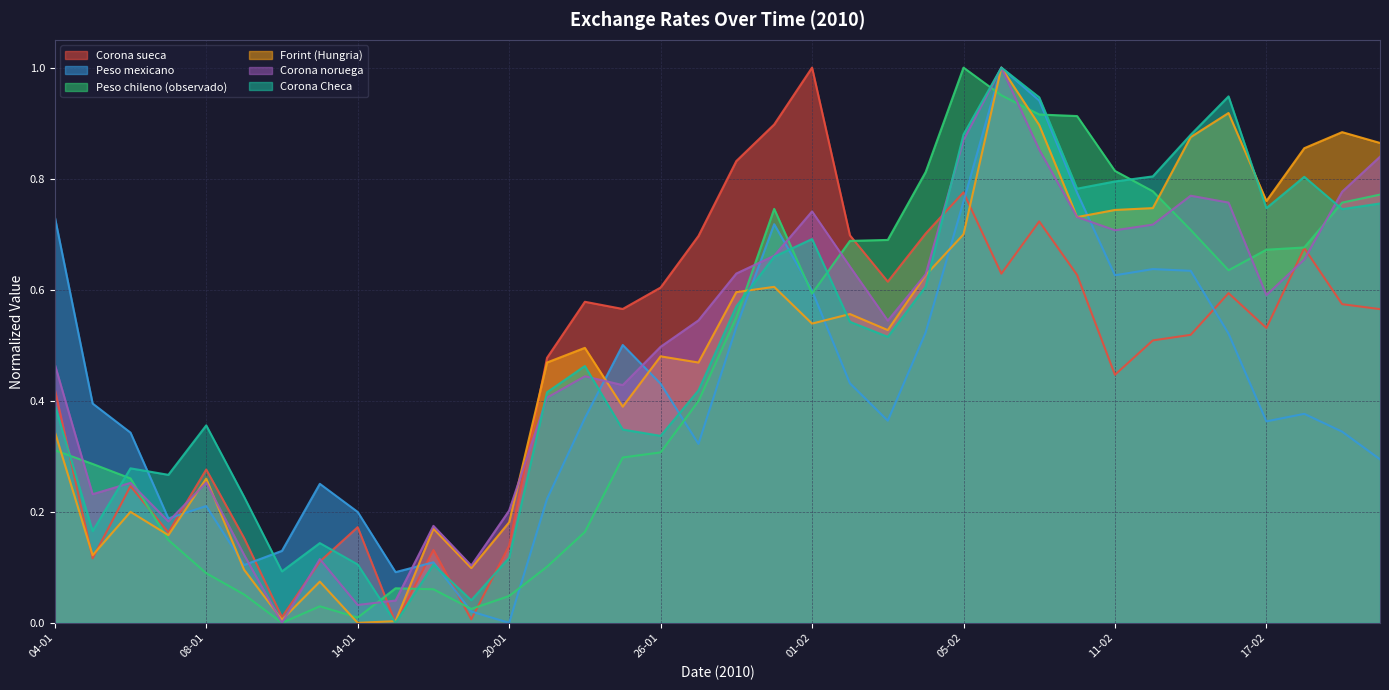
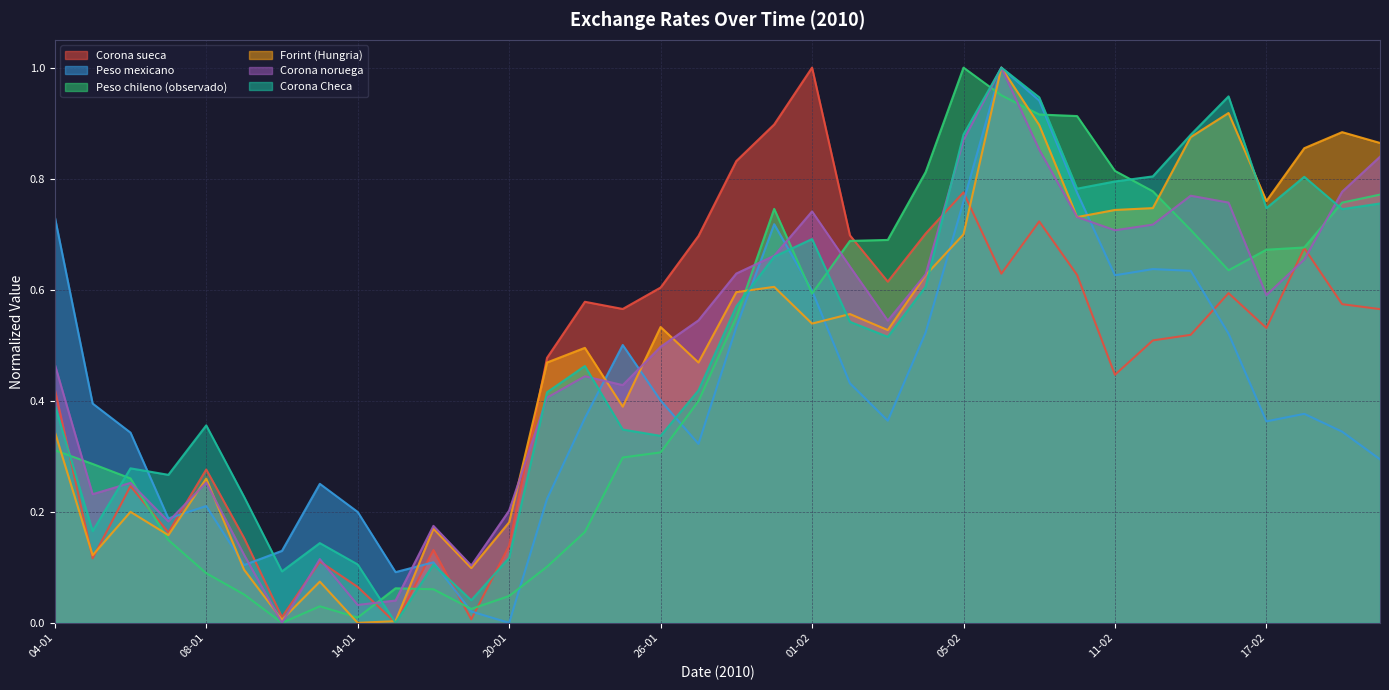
  {
    "Corona sueca": {
      "04-01": 0.42,
      "08-01": 0.28,
-     "14-01": 0.17,
+     "14-01": 0.06,
      "20-01": 0.14,
      "26-01": 0.60,
      "01-02": 1.00,
      "05-02": 0.78,
      "11-02": 0.45,
      "17-02": 0.53
    },
    "Peso mexicano": {
      "04-01": 0.73,
      "08-01": 0.21,
      "14-01": 0.20,
      "20-01": 0.00,
-     "26-01": 0.43,
+     "26-01": 0.40,
      "01-02": 0.60,
      "05-02": 0.76,
      "11-02": 0.63,
      "17-02": 0.36
    },
    "Forint (Hungria)": {
      "04-01": 0.34,
      "08-01": 0.26,
      "14-01": 0.00,
      "20-01": 0.18,
-     "26-01": 0.48,
+     "26-01": 0.53,
      "01-02": 0.54,
      "05-02": 0.70,
      "11-02": 0.74,
      "17-02": 0.76
    },
    "Corona noruega": {
      "04-01": 0.47,
      "08-01": 0.25,
      "14-01": 0.03,
      "20-01": 0.20,
      "26-01": 0.50,
      "01-02": 0.74,
      "05-02": 0.87,
      "11-02": 0.71,
      "17-02": 0.59
    }
  }
